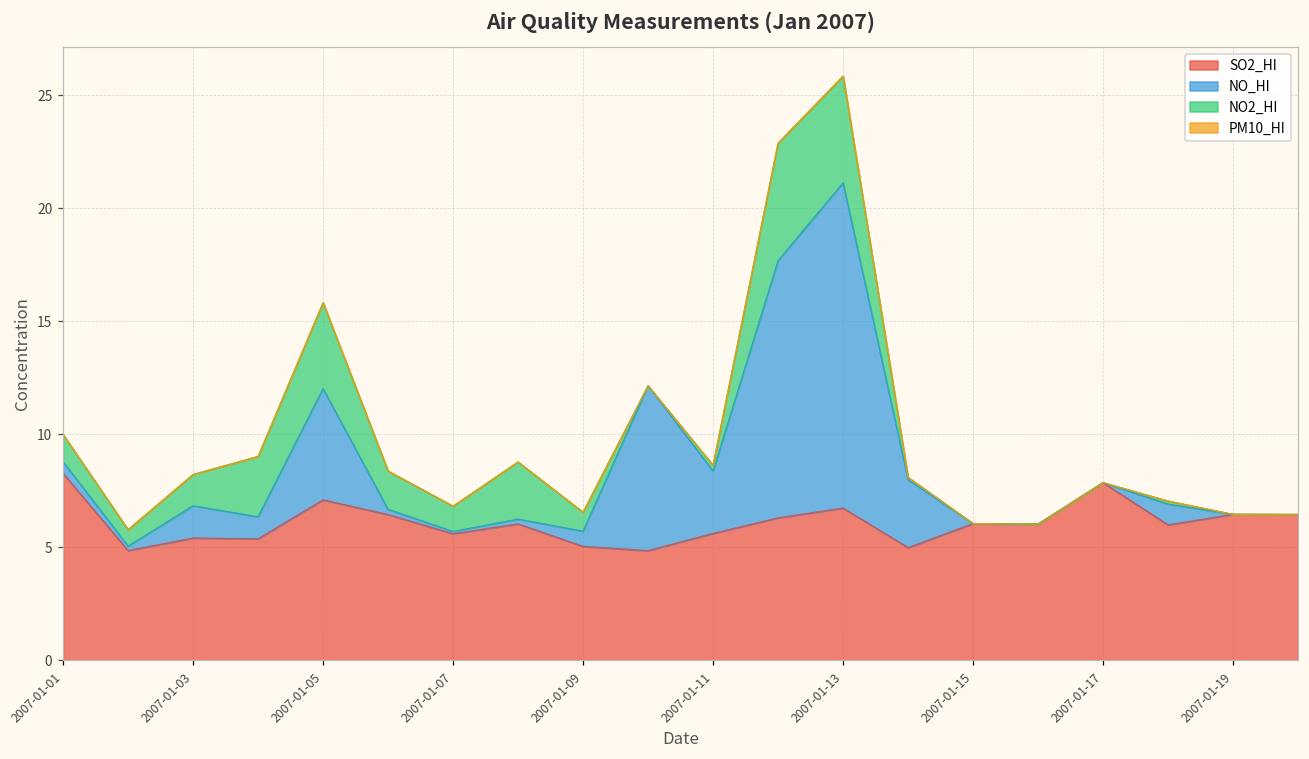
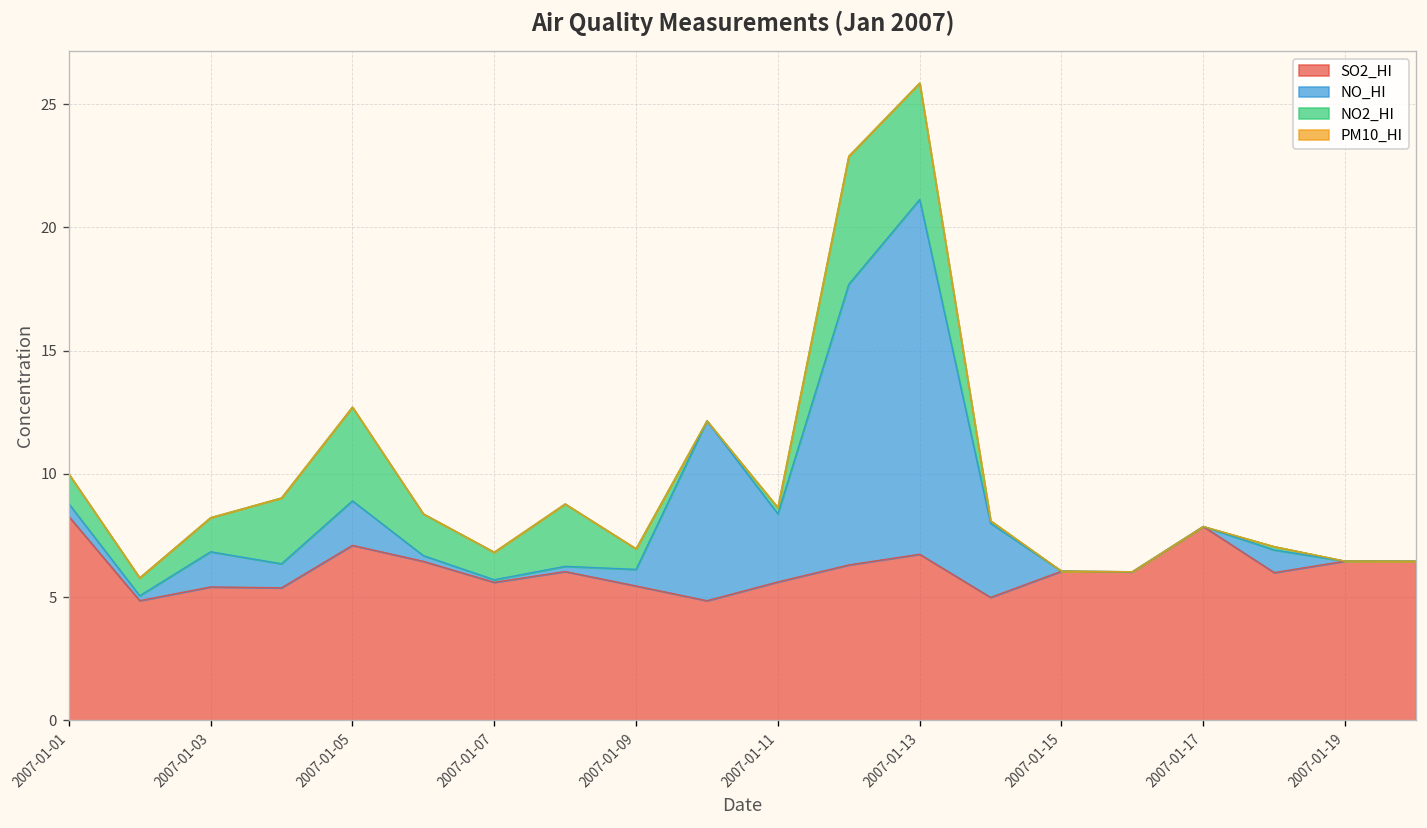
  {
    "SO2_HI": {
      "2007-01-01": 8.3,
      "2007-01-03": 5.4,
      "2007-01-05": 7.1,
-     "2007-01-09": 5.0,
+     "2007-01-09": 5.5,
      "2007-01-11": 5.6,
      "2007-01-13": 6.7
    },
    "NO_HI": {
      "2007-01-01": 0.5,
      "2007-01-03": 1.4,
-     "2007-01-05": 4.9,
+     "2007-01-05": 1.8,
      "2007-01-09": 0.7,
      "2007-01-11": 2.8,
      "2007-01-13": 14.4
    }
  }
